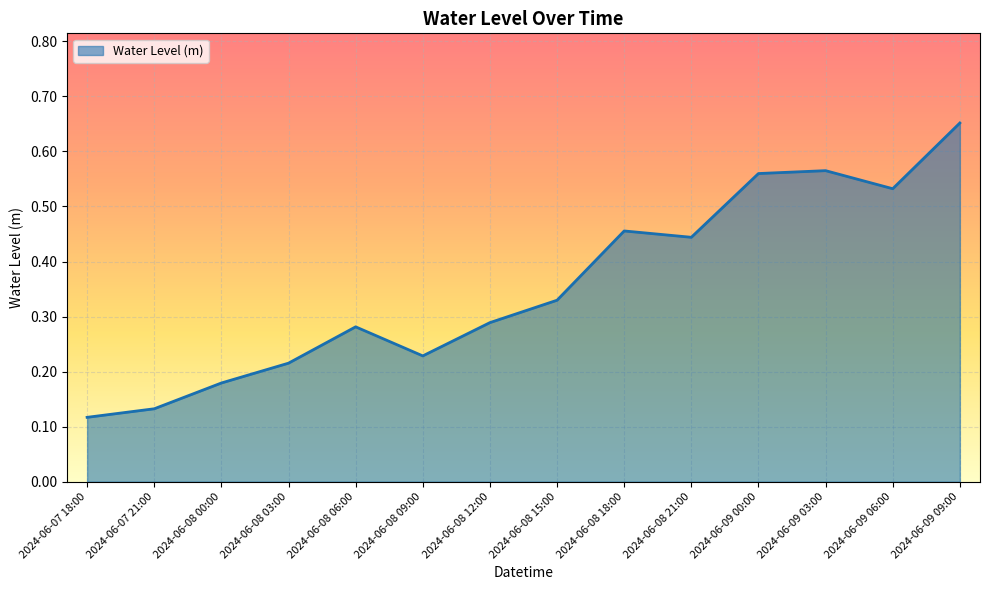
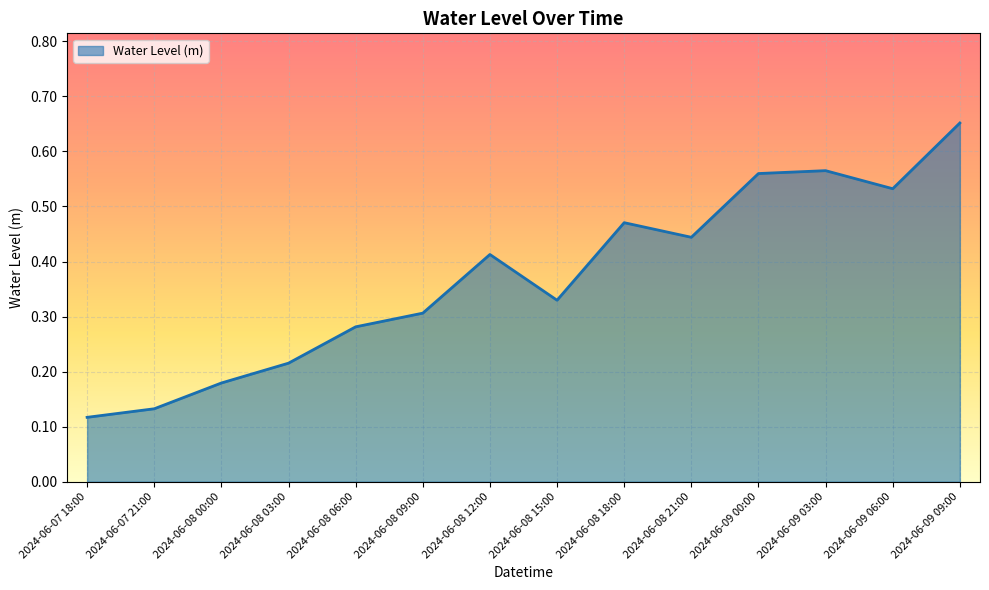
  {
    "2024-06-07 18:00": 0.12,
    "2024-06-07 21:00": 0.13,
    "2024-06-08 00:00": 0.18,
    "2024-06-08 03:00": 0.22,
    "2024-06-08 06:00": 0.28,
-   "2024-06-08 09:00": 0.23,
-   "2024-06-08 12:00": 0.29,
+   "2024-06-08 09:00": 0.31,
+   "2024-06-08 12:00": 0.41,
    "2024-06-08 15:00": 0.33,
-   "2024-06-08 18:00": 0.46,
+   "2024-06-08 18:00": 0.47,
    "2024-06-08 21:00": 0.44,
    "2024-06-09 00:00": 0.56,
    "2024-06-09 03:00": 0.57,
    "2024-06-09 06:00": 0.53,
    "2024-06-09 09:00": 0.65
  }
